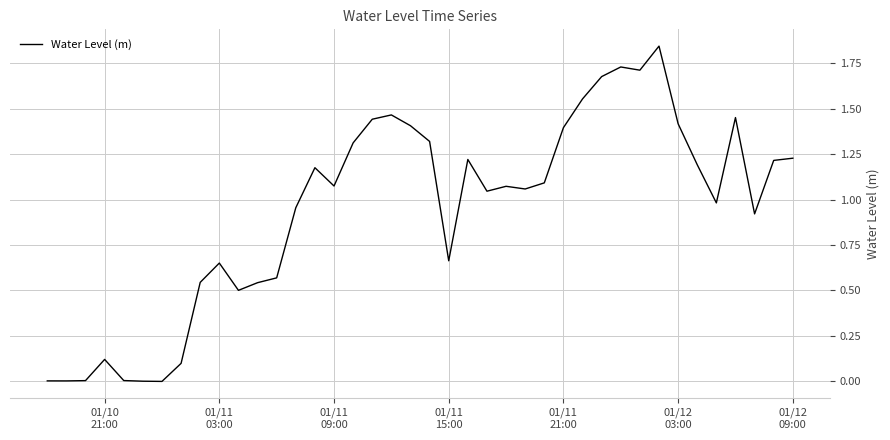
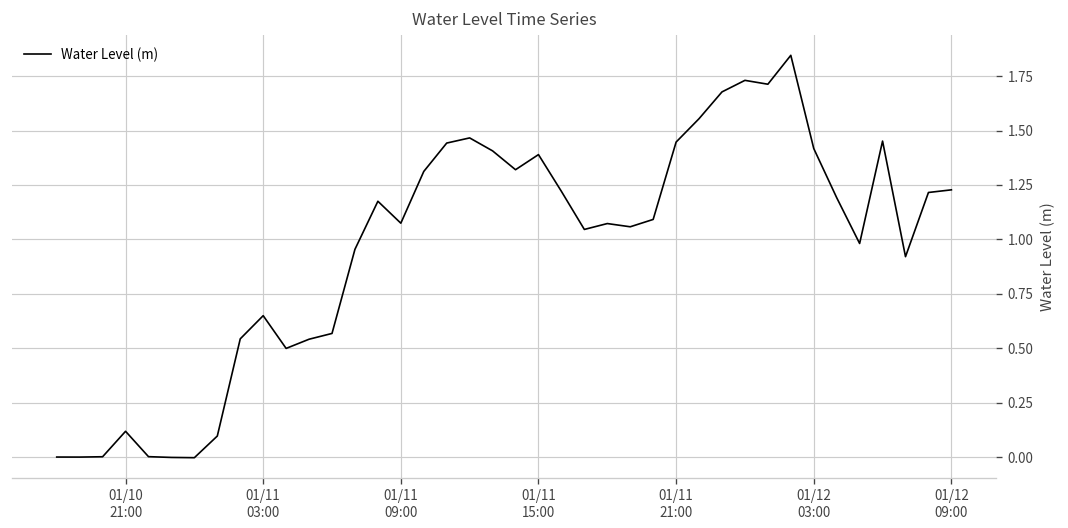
  {
    "01/10 21:00": 0.12,
    "01/11 03:00": 0.65,
    "01/11 09:00": 1.07,
-   "01/11 15:00": 0.66,
-   "01/11 21:00": 1.40,
+   "01/11 15:00": 1.39,
+   "01/11 21:00": 1.45,
    "01/12 03:00": 1.42,
    "01/12 09:00": 1.23
  }
